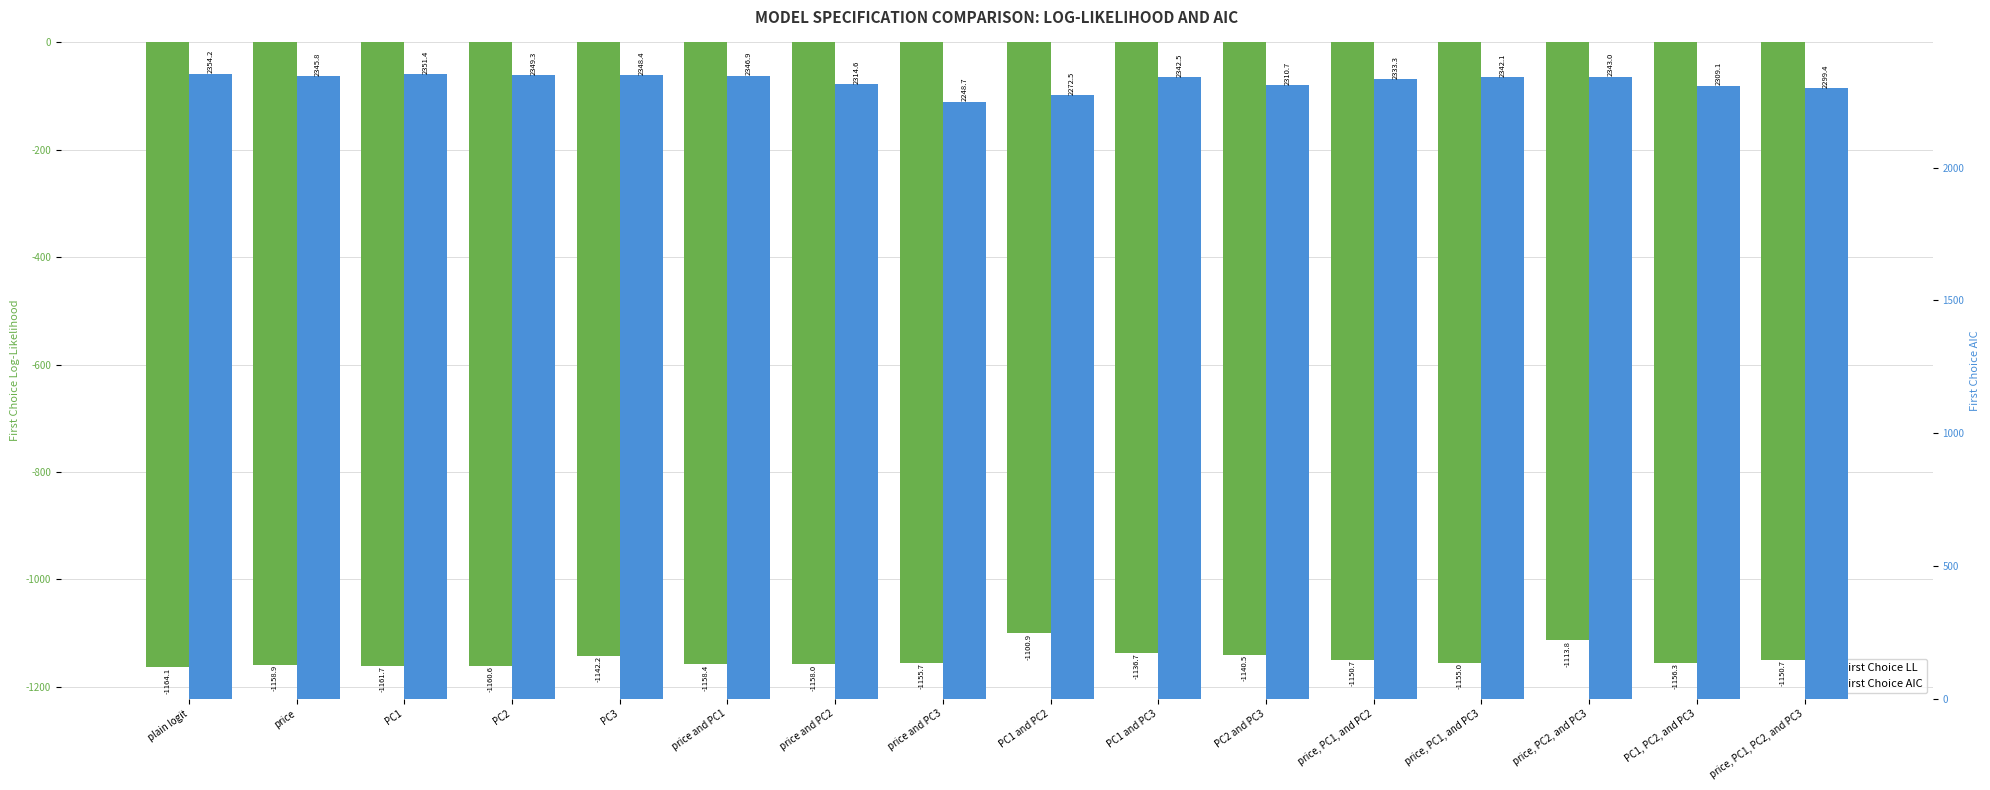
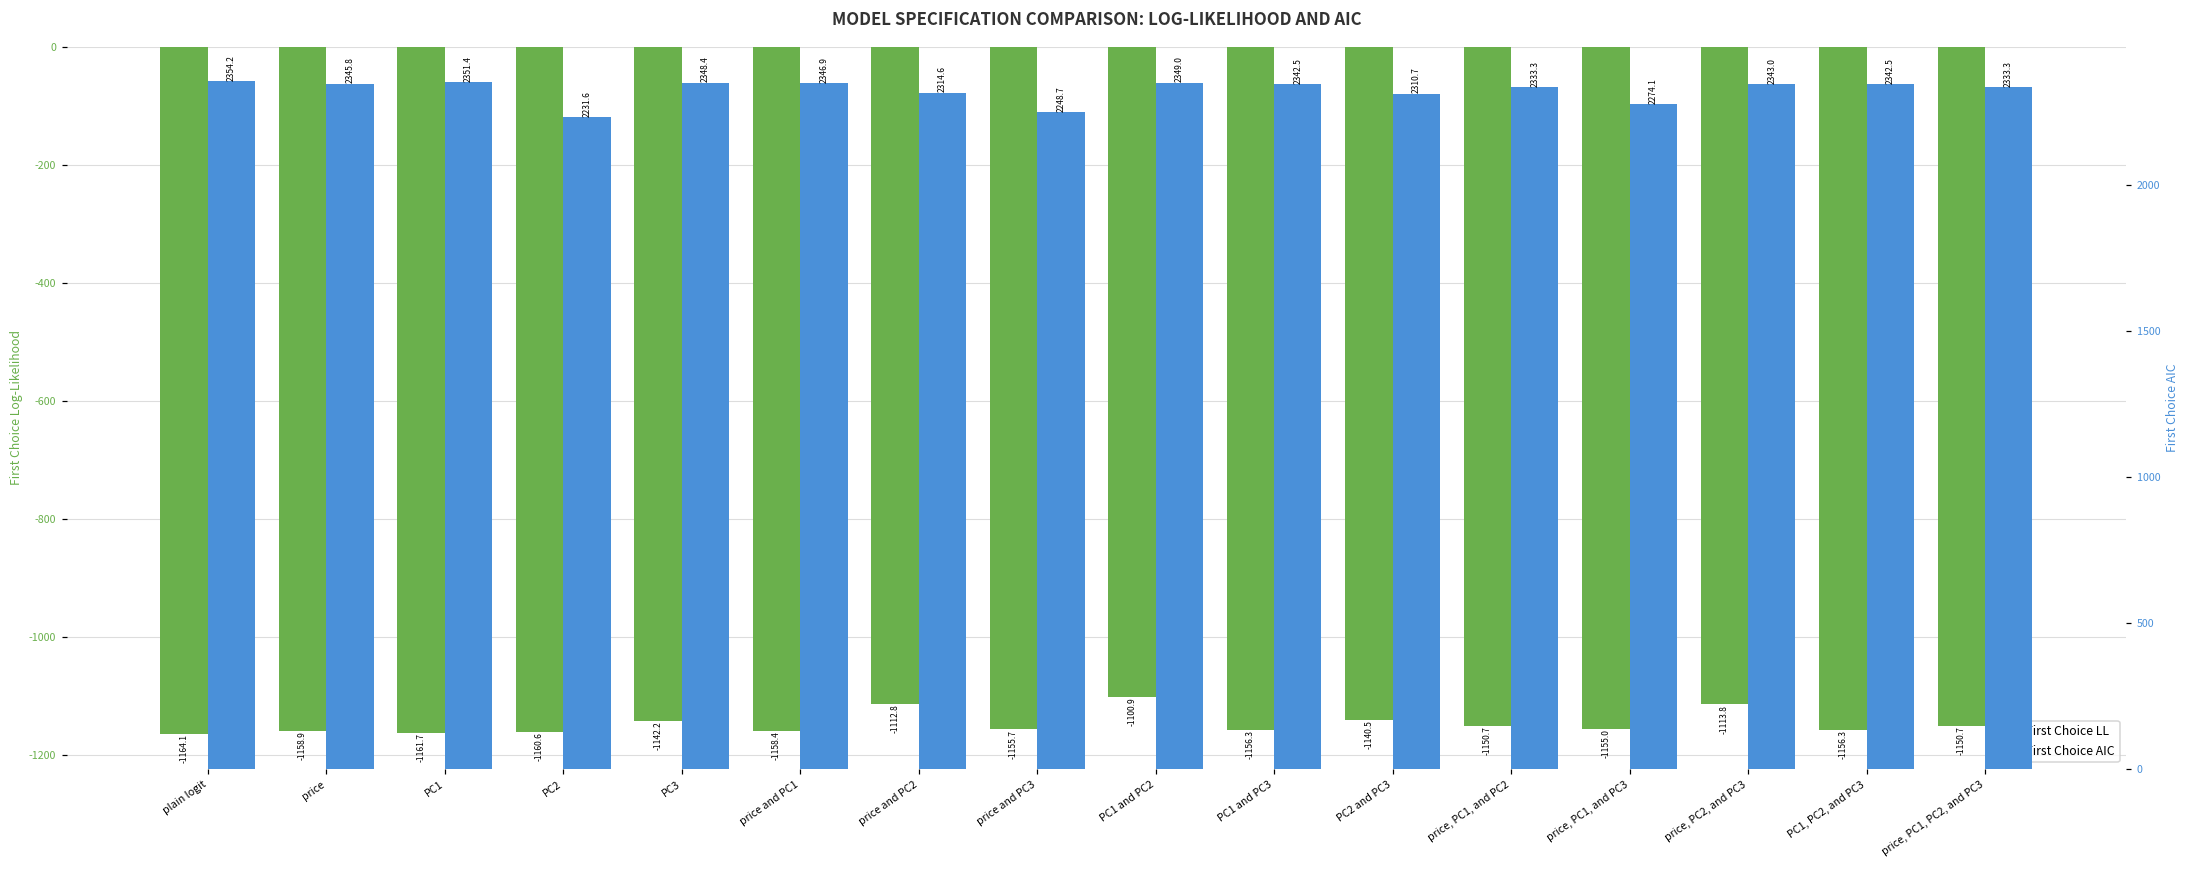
  {
    "First Choice LL": {
      "plain logit": -1164.1,
      "price": -1158.9,
      "PC1": -1161.7,
      "PC2": -1160.6,
      "PC3": -1142.2,
      "price and PC1": -1158.4,
-     "price and PC2": -1158.0,
+     "price and PC2": -1112.8,
      "price and PC3": -1155.7,
      "PC1 and PC2": -1100.9,
-     "PC1 and PC3": -1136.7,
+     "PC1 and PC3": -1156.3,
      "PC2 and PC3": -1140.5,
      "price, PC1, and PC2": -1150.7,
      "price, PC1, and PC3": -1155.0,
      "price, PC2, and PC3": -1113.8,
      "PC1, PC2, and PC3": -1156.3,
      "price, PC1, PC2, and PC3": -1150.7
    },
    "First Choice AIC": {
      "plain logit": 2354.2,
      "price": 2345.8,
      "PC1": 2351.4,
-     "PC2": 2349.3,
+     "PC2": 2231.6,
      "PC3": 2348.4,
      "price and PC1": 2346.9,
      "price and PC2": 2314.6,
      "price and PC3": 2248.7,
-     "PC1 and PC2": 2272.5,
+     "PC1 and PC2": 2349.0,
      "PC1 and PC3": 2342.5,
      "PC2 and PC3": 2310.7,
      "price, PC1, and PC2": 2333.3,
-     "price, PC1, and PC3": 2342.1,
+     "price, PC1, and PC3": 2274.1,
      "price, PC2, and PC3": 2343.0,
-     "PC1, PC2, and PC3": 2309.1,
-     "price, PC1, PC2, and PC3": 2299.4
+     "PC1, PC2, and PC3": 2342.5,
+     "price, PC1, PC2, and PC3": 2333.3
    }
  }
